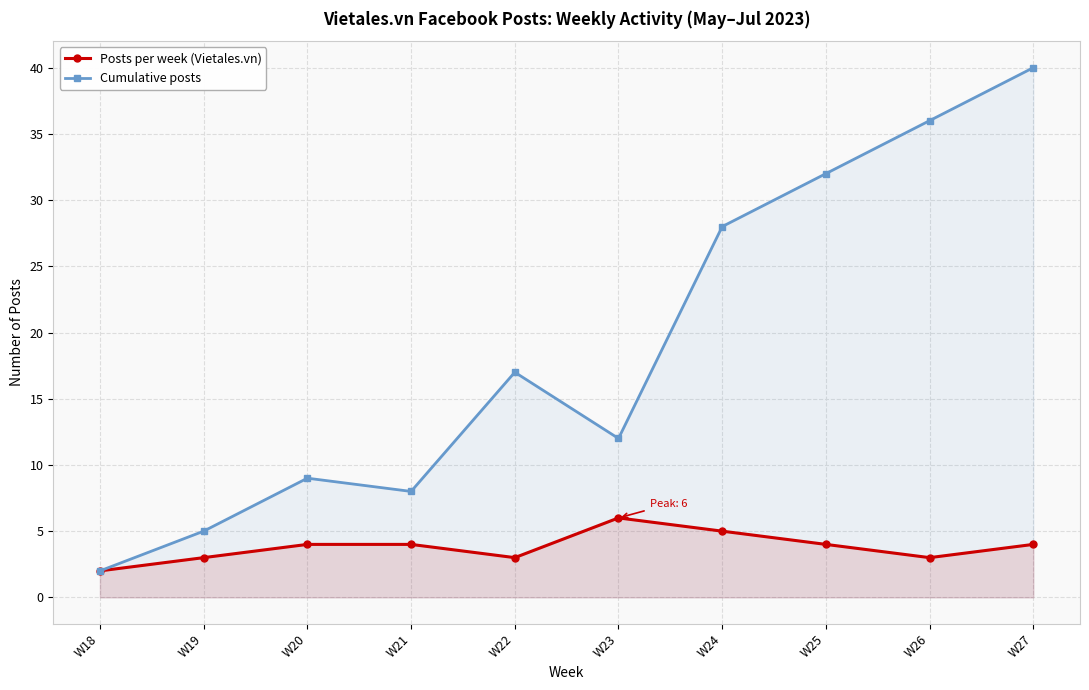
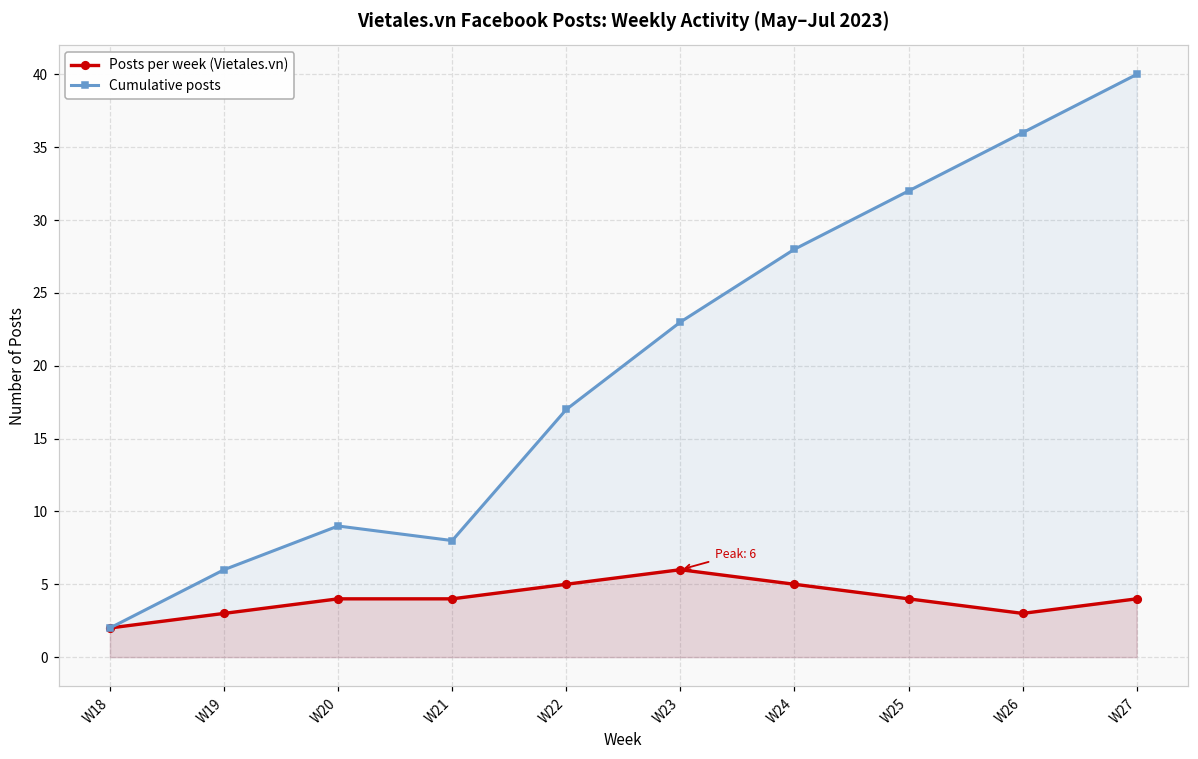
  {
    "Posts per week (Vietales.vn)": {
      "W19": 3,
      "W20": 4,
      "W21": 4,
-     "W22": 3,
+     "W22": 5,
      "W24": 5,
      "W25": 4,
      "W26": 3,
      "W27": 4
    },
    "Cumulative posts": {
-     "W19": 5,
+     "W19": 6,
      "W20": 9,
      "W21": 8,
      "W22": 17,
-     "W23": 12,
+     "W23": 23,
      "W24": 28,
      "W25": 32,
      "W26": 36,
      "W27": 40
    }
  }
